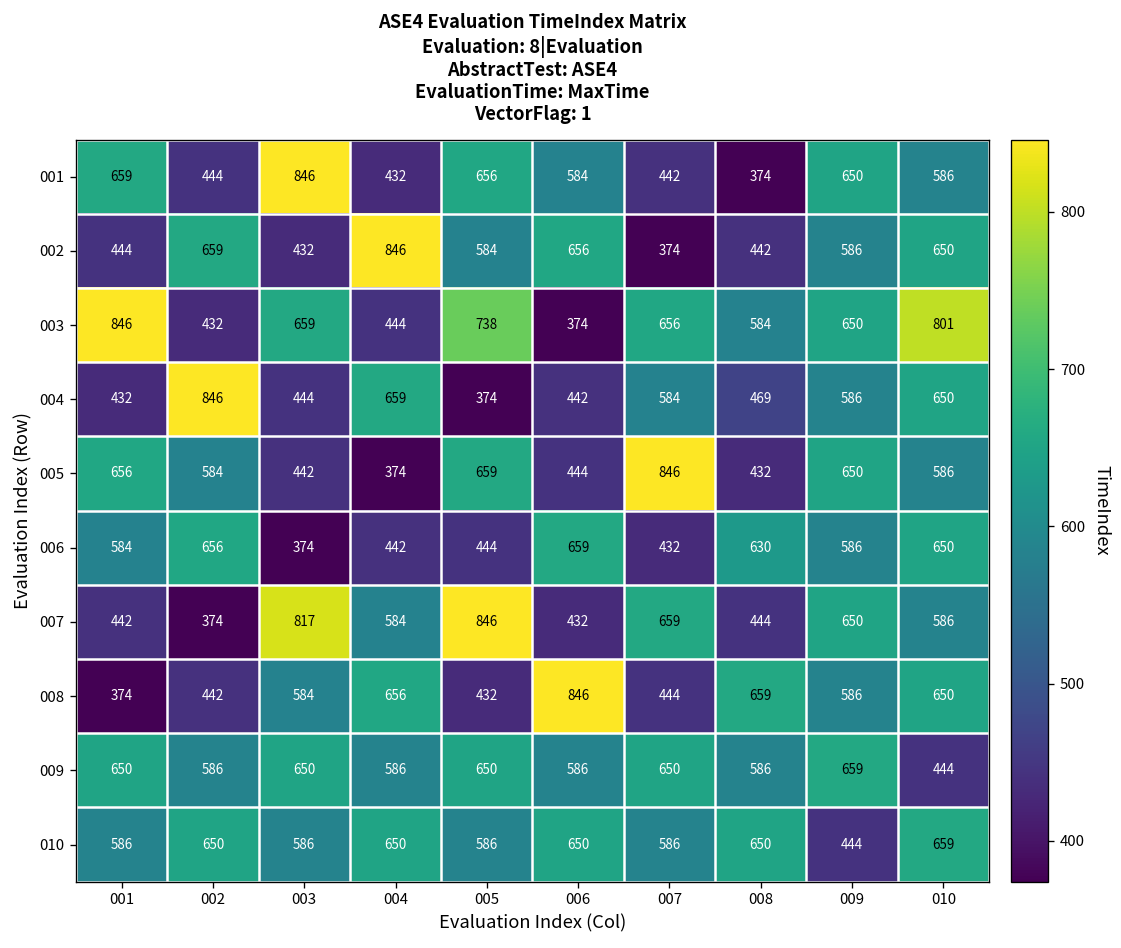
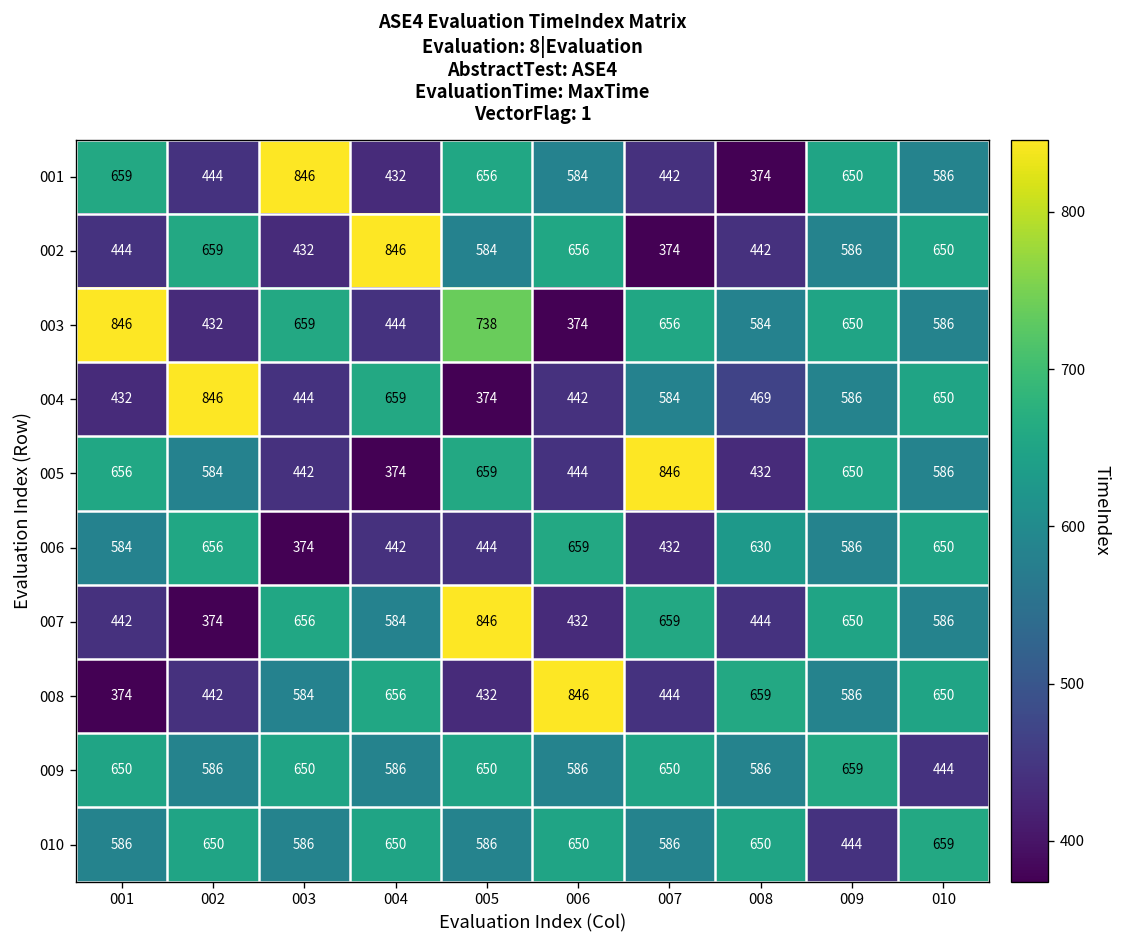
  {
    "001": {
      "001": 659,
      "002": 444,
      "003": 846,
      "004": 432,
      "005": 656,
      "006": 584,
      "007": 442,
      "008": 374,
      "009": 650,
      "010": 586
    },
    "002": {
      "001": 444,
      "002": 659,
      "003": 432,
      "004": 846,
      "005": 584,
      "006": 656,
      "007": 374,
      "008": 442,
      "009": 586,
      "010": 650
    },
    "003": {
      "001": 846,
      "002": 432,
      "003": 659,
      "004": 444,
      "005": 738,
      "006": 374,
      "007": 656,
      "008": 584,
      "009": 650,
-     "010": 801
+     "010": 586
    },
    "004": {
      "001": 432,
      "002": 846,
      "003": 444,
      "004": 659,
      "005": 374,
      "006": 442,
      "007": 584,
      "008": 469,
      "009": 586,
      "010": 650
    },
    "005": {
      "001": 656,
      "002": 584,
      "003": 442,
      "004": 374,
      "005": 659,
      "006": 444,
      "007": 846,
      "008": 432,
      "009": 650,
      "010": 586
    },
    "006": {
      "001": 584,
      "002": 656,
      "003": 374,
      "004": 442,
      "005": 444,
      "006": 659,
      "007": 432,
      "008": 630,
      "009": 586,
      "010": 650
    },
    "007": {
      "001": 442,
      "002": 374,
-     "003": 817,
+     "003": 656,
      "004": 584,
      "005": 846,
      "006": 432,
      "007": 659,
      "008": 444,
      "009": 650,
      "010": 586
    },
    "008": {
      "001": 374,
      "002": 442,
      "003": 584,
      "004": 656,
      "005": 432,
      "006": 846,
      "007": 444,
      "008": 659,
      "009": 586,
      "010": 650
    },
    "009": {
      "001": 650,
      "002": 586,
      "003": 650,
      "004": 586,
      "005": 650,
      "006": 586,
      "007": 650,
      "008": 586,
      "009": 659,
      "010": 444
    },
    "010": {
      "001": 586,
      "002": 650,
      "003": 586,
      "004": 650,
      "005": 586,
      "006": 650,
      "007": 586,
      "008": 650,
      "009": 444,
      "010": 659
    }
  }
